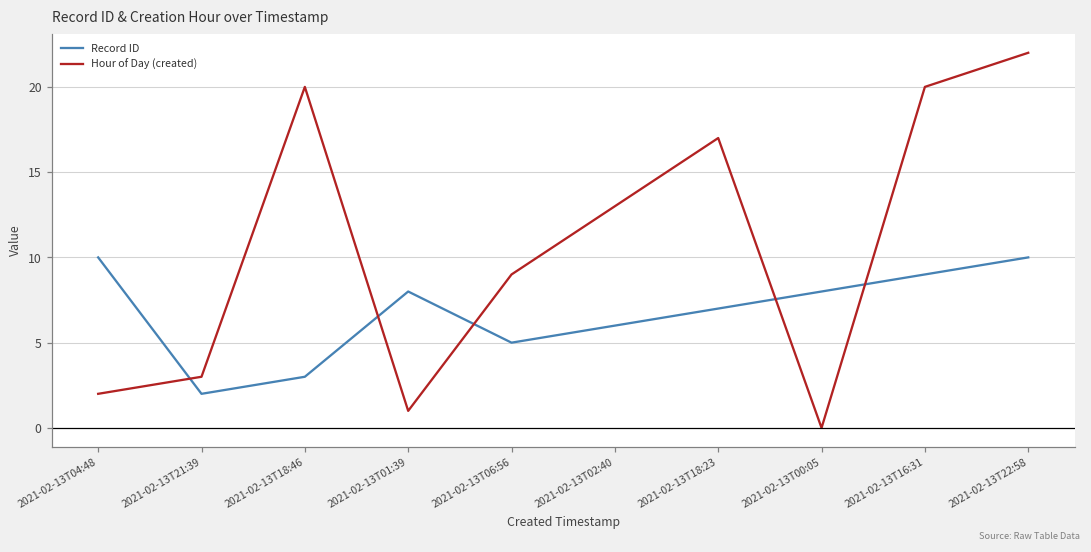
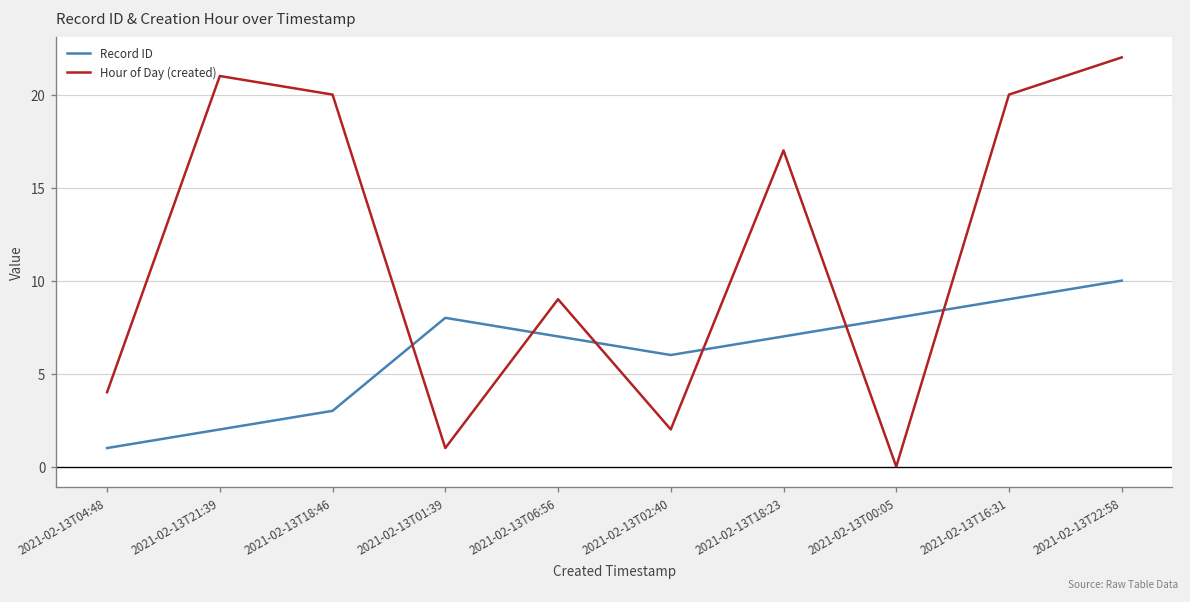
  {
    "Record ID": {
-     "2021-02-13T04:48": 10,
+     "2021-02-13T04:48": 1,
      "2021-02-13T21:39": 2,
      "2021-02-13T18:46": 3,
      "2021-02-13T01:39": 8,
-     "2021-02-13T06:56": 5,
+     "2021-02-13T06:56": 7,
      "2021-02-13T02:40": 6,
      "2021-02-13T18:23": 7,
      "2021-02-13T00:05": 8,
      "2021-02-13T16:31": 9,
      "2021-02-13T22:58": 10
    },
    "Hour of Day (created)": {
-     "2021-02-13T04:48": 2,
-     "2021-02-13T21:39": 3,
+     "2021-02-13T04:48": 4,
+     "2021-02-13T21:39": 21,
      "2021-02-13T18:46": 20,
      "2021-02-13T01:39": 1,
      "2021-02-13T06:56": 9,
-     "2021-02-13T02:40": 13,
+     "2021-02-13T02:40": 2,
      "2021-02-13T18:23": 17,
      "2021-02-13T00:05": 0,
      "2021-02-13T16:31": 20,
      "2021-02-13T22:58": 22
    }
  }
